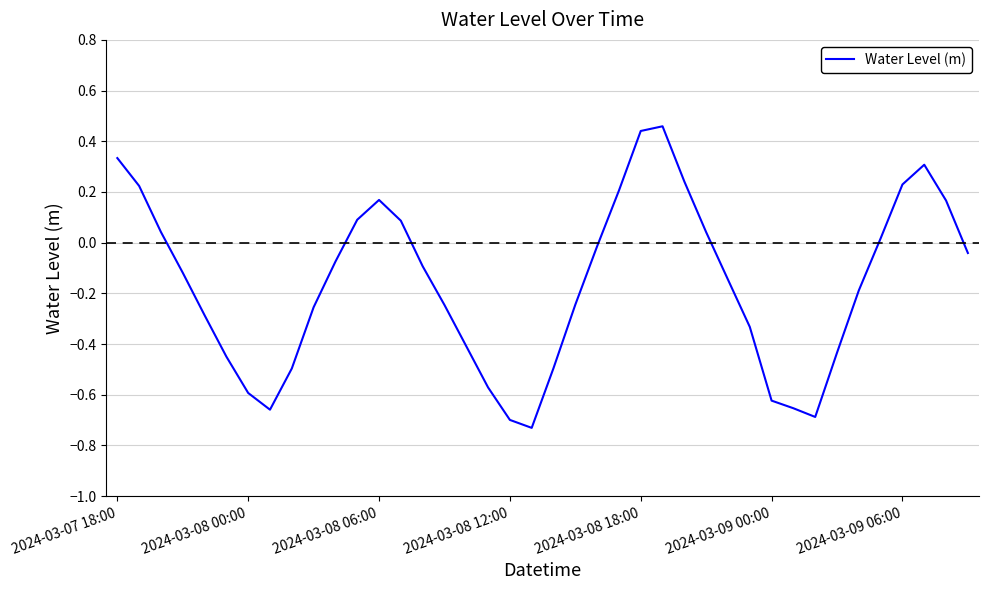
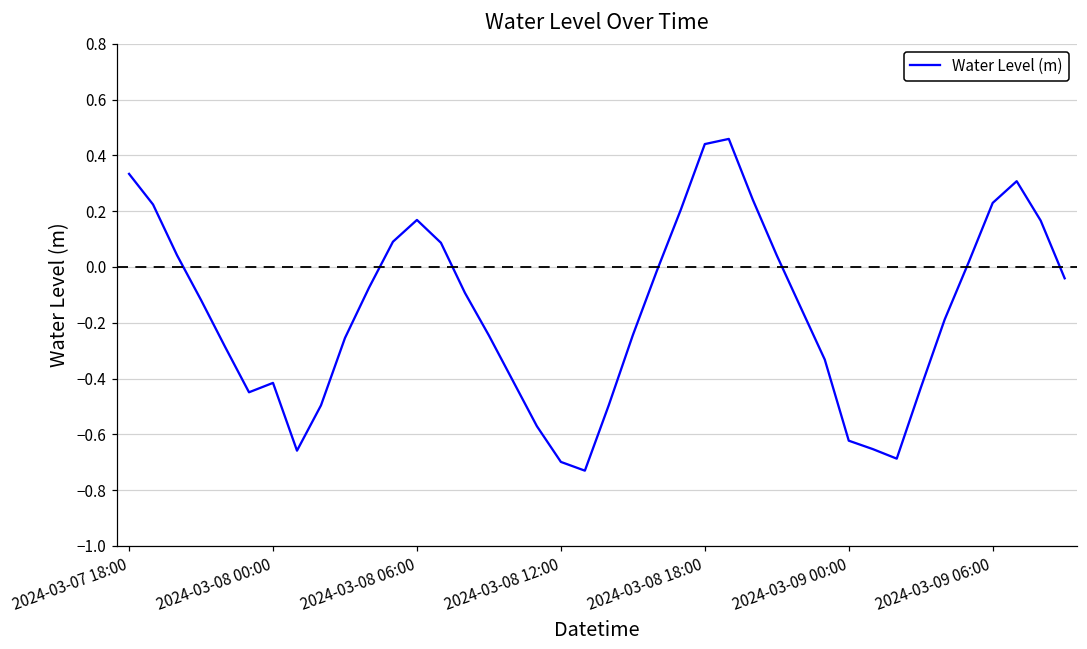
  {
    "2024-03-07 18:00": 0.33,
-   "2024-03-08 00:00": -0.59,
+   "2024-03-08 00:00": -0.42,
    "2024-03-08 06:00": 0.17,
    "2024-03-08 12:00": -0.70,
    "2024-03-08 18:00": 0.44,
    "2024-03-09 00:00": -0.62,
    "2024-03-09 06:00": 0.23
  }
